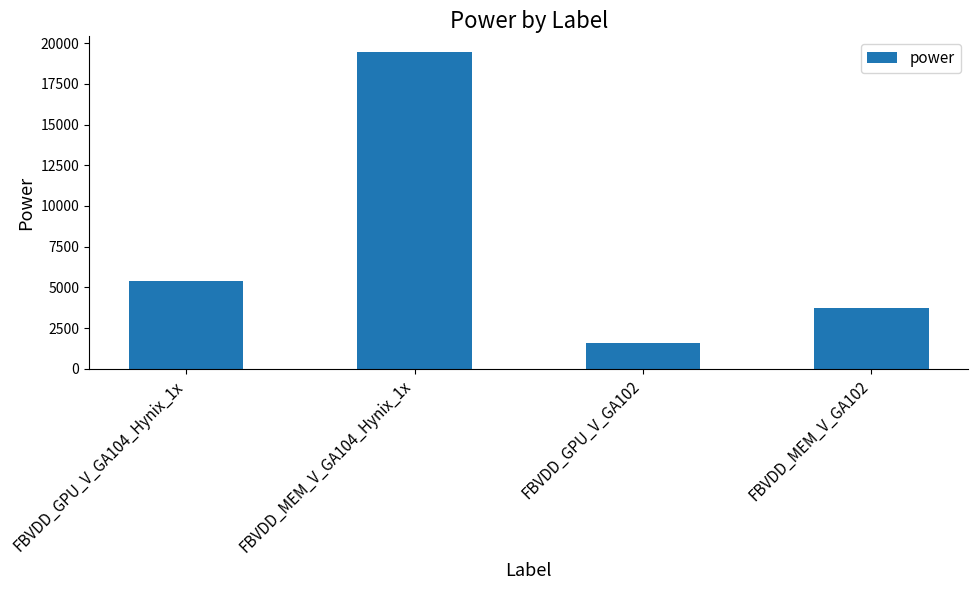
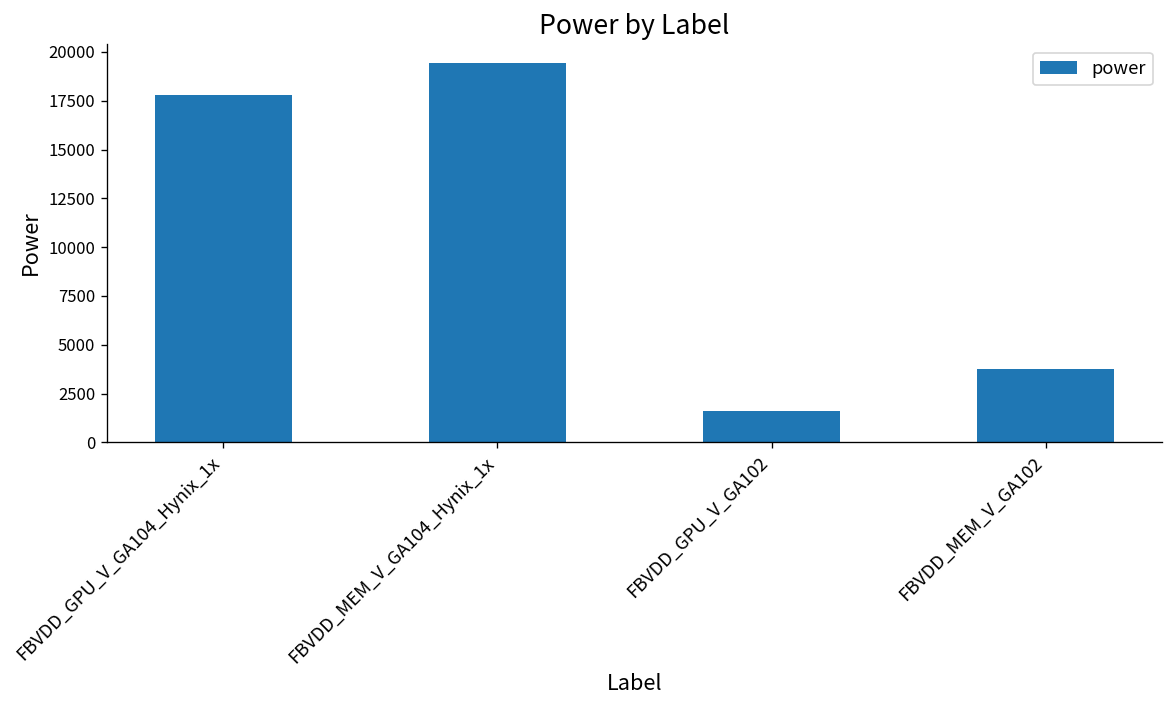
  {
-   "FBVDD_GPU_V_GA104_Hynix_1x": 5400,
+   "FBVDD_GPU_V_GA104_Hynix_1x": 17800,
    "FBVDD_MEM_V_GA104_Hynix_1x": 19500,
    "FBVDD_GPU_V_GA102": 1600,
    "FBVDD_MEM_V_GA102": 3700
  }
